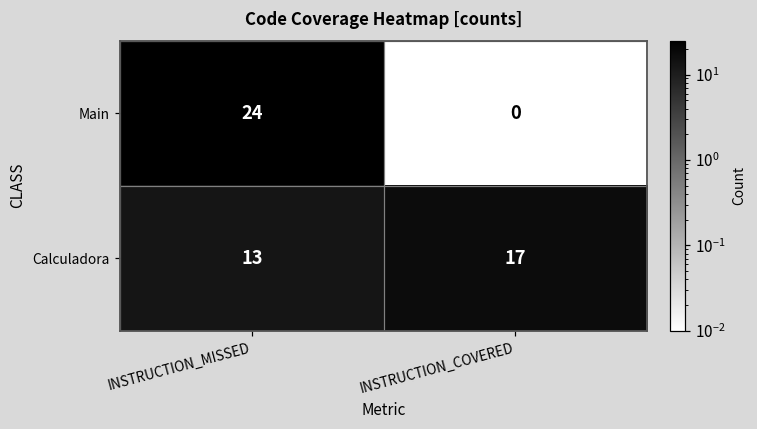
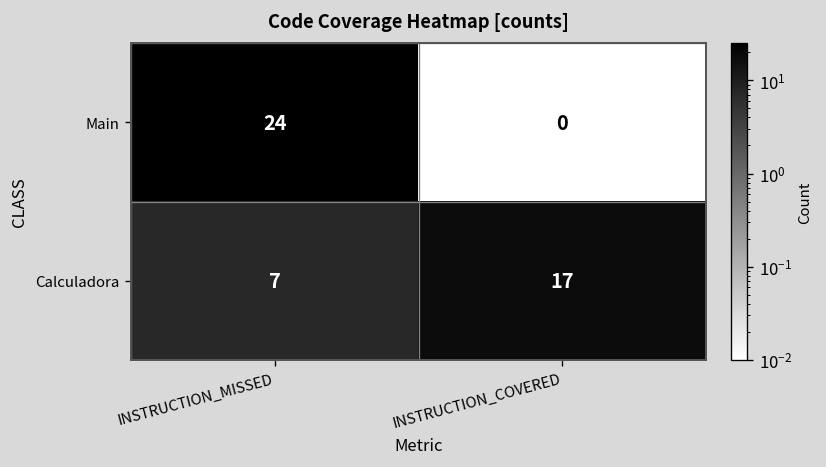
  {
    "Main": {
      "INSTRUCTION_MISSED": 24,
      "INSTRUCTION_COVERED": 0
    },
    "Calculadora": {
-     "INSTRUCTION_MISSED": 13,
+     "INSTRUCTION_MISSED": 7,
      "INSTRUCTION_COVERED": 17
    }
  }
